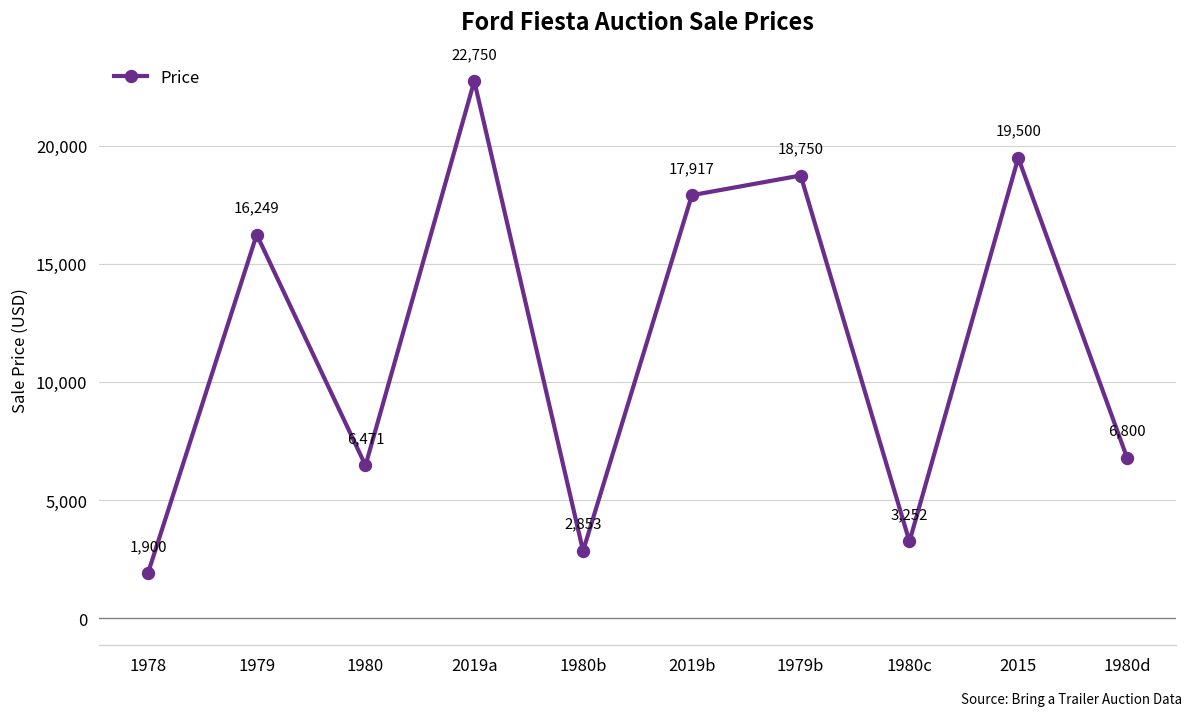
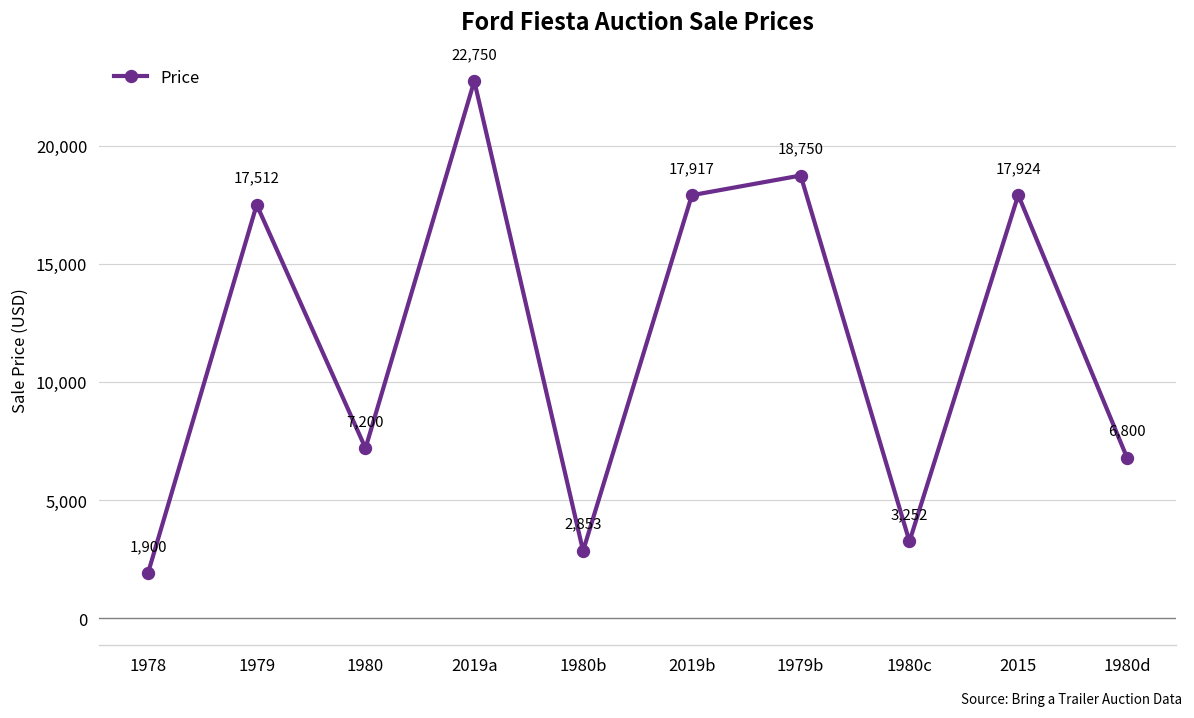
  {
    "1978": "1,900",
-   "1979": "16,249",
-   "1980": "6,471",
+   "1979": "17,512",
+   "1980": "7,200",
    "2019a": "22,750",
    "1980b": "2,853",
    "2019b": "17,917",
    "1979b": "18,750",
    "1980c": "3,252",
-   "2015": "19,500",
+   "2015": "17,924",
    "1980d": "6,800"
  }
